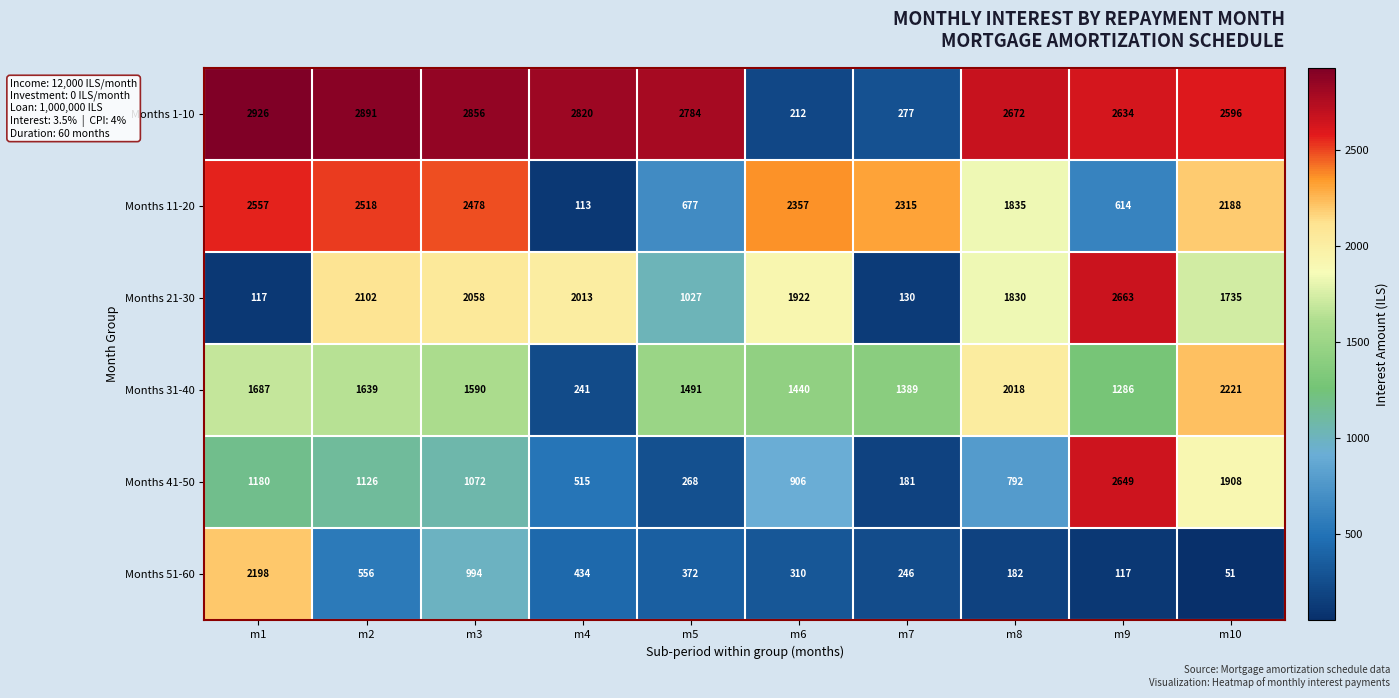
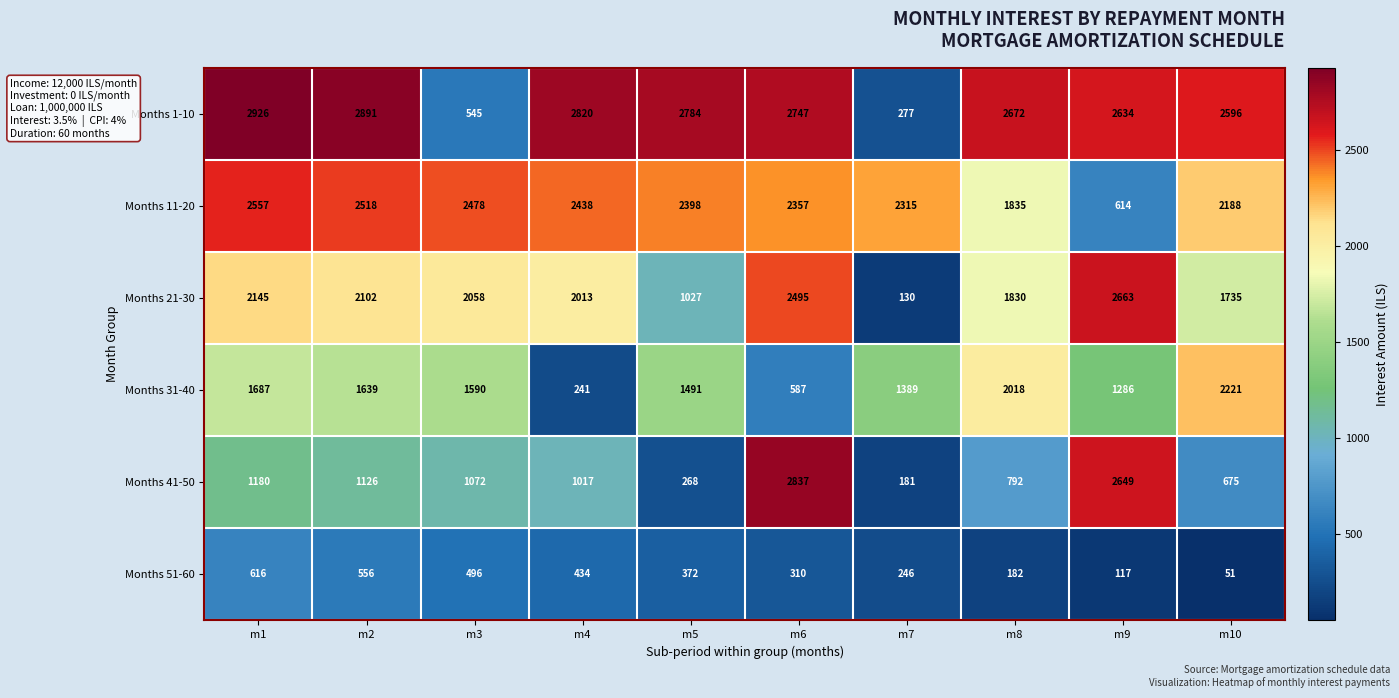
  {
    "Months 1-10": {
      "m1": 2926,
      "m2": 2891,
-     "m3": 2856,
+     "m3": 545,
      "m4": 2820,
      "m5": 2784,
-     "m6": 212,
+     "m6": 2747,
      "m7": 277,
      "m8": 2672,
      "m9": 2634,
      "m10": 2596
    },
    "Months 11-20": {
      "m1": 2557,
      "m2": 2518,
      "m3": 2478,
-     "m4": 113,
-     "m5": 677,
+     "m4": 2438,
+     "m5": 2398,
      "m6": 2357,
      "m7": 2315,
      "m8": 1835,
      "m9": 614,
      "m10": 2188
    },
    "Months 21-30": {
-     "m1": 117,
+     "m1": 2145,
      "m2": 2102,
      "m3": 2058,
      "m4": 2013,
      "m5": 1027,
-     "m6": 1922,
+     "m6": 2495,
      "m7": 130,
      "m8": 1830,
      "m9": 2663,
      "m10": 1735
    },
    "Months 31-40": {
      "m1": 1687,
      "m2": 1639,
      "m3": 1590,
      "m4": 241,
      "m5": 1491,
-     "m6": 1440,
+     "m6": 587,
      "m7": 1389,
      "m8": 2018,
      "m9": 1286,
      "m10": 2221
    },
    "Months 41-50": {
      "m1": 1180,
      "m2": 1126,
      "m3": 1072,
-     "m4": 515,
+     "m4": 1017,
      "m5": 268,
-     "m6": 906,
+     "m6": 2837,
      "m7": 181,
      "m8": 792,
      "m9": 2649,
-     "m10": 1908
+     "m10": 675
    },
    "Months 51-60": {
-     "m1": 2198,
+     "m1": 616,
      "m2": 556,
-     "m3": 994,
+     "m3": 496,
      "m4": 434,
      "m5": 372,
      "m6": 310,
      "m7": 246,
      "m8": 182,
      "m9": 117,
      "m10": 51
    }
  }
